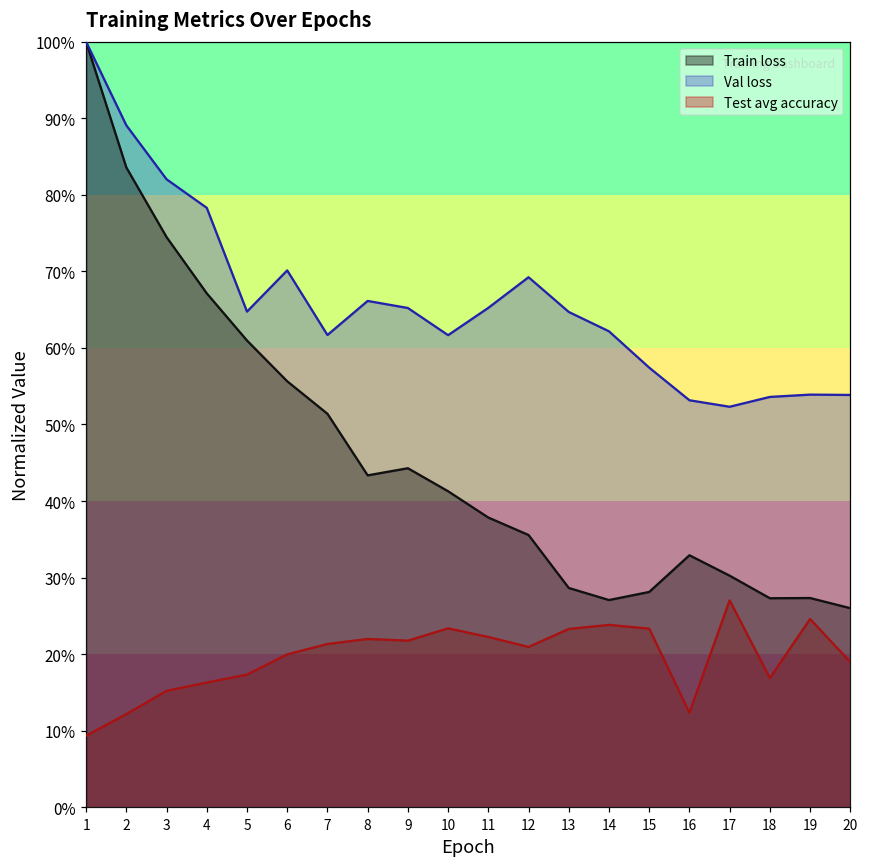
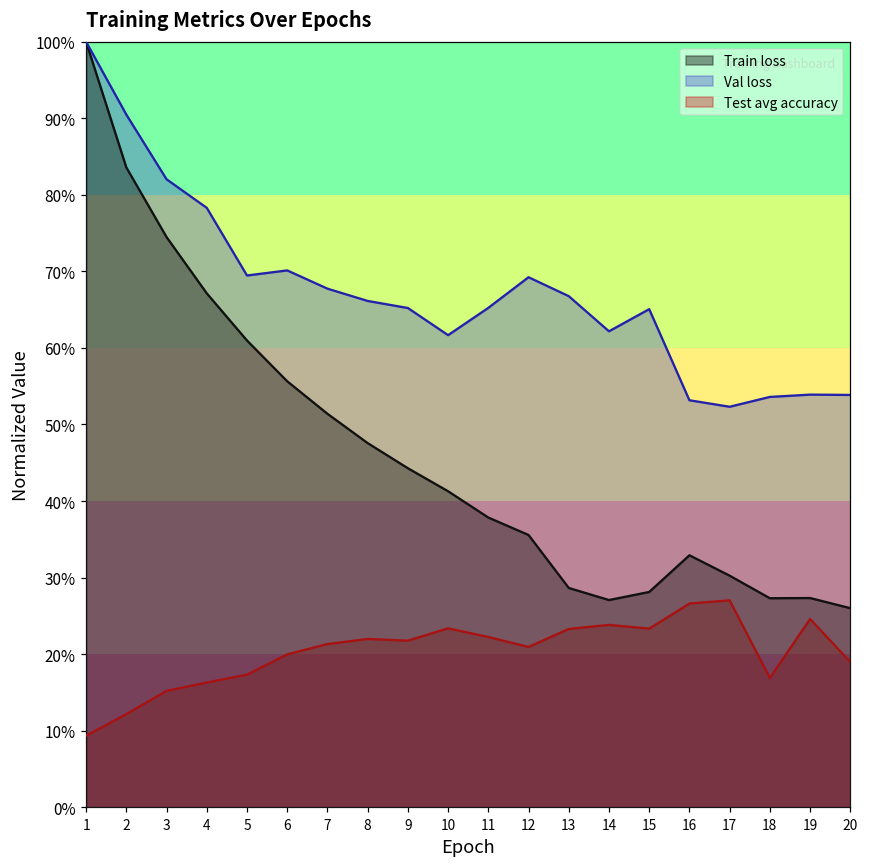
  {
    "Train loss": {
      "2": "84%",
      "3": "74%",
      "4": "67%",
      "5": "61%",
      "6": "56%",
      "7": "51%",
-     "8": "43%",
+     "8": "48%",
      "9": "44%",
      "10": "41%",
      "11": "38%",
      "12": "36%",
      "13": "29%",
      "14": "27%",
      "15": "28%",
      "16": "33%",
      "17": "30%",
      "18": "27%",
      "19": "27%",
      "20": "26%"
    },
    "Val loss": {
-     "2": "89%",
+     "2": "90%",
      "3": "82%",
      "4": "78%",
-     "5": "65%",
+     "5": "69%",
      "6": "70%",
-     "7": "62%",
+     "7": "68%",
      "8": "66%",
      "9": "65%",
      "10": "62%",
      "11": "65%",
      "12": "69%",
-     "13": "65%",
+     "13": "67%",
      "14": "62%",
-     "15": "57%",
+     "15": "65%",
      "16": "53%",
      "17": "52%",
      "18": "54%",
      "19": "54%",
      "20": "54%"
    },
    "Test avg accuracy": {
      "1": "9%",
      "2": "12%",
      "3": "15%",
      "4": "16%",
      "5": "17%",
      "6": "20%",
      "7": "21%",
      "8": "22%",
      "9": "22%",
      "10": "23%",
      "11": "22%",
      "12": "21%",
      "13": "23%",
      "14": "24%",
      "15": "23%",
-     "16": "12%",
+     "16": "27%",
      "17": "27%",
      "18": "17%",
      "19": "25%",
      "20": "19%"
    }
  }
